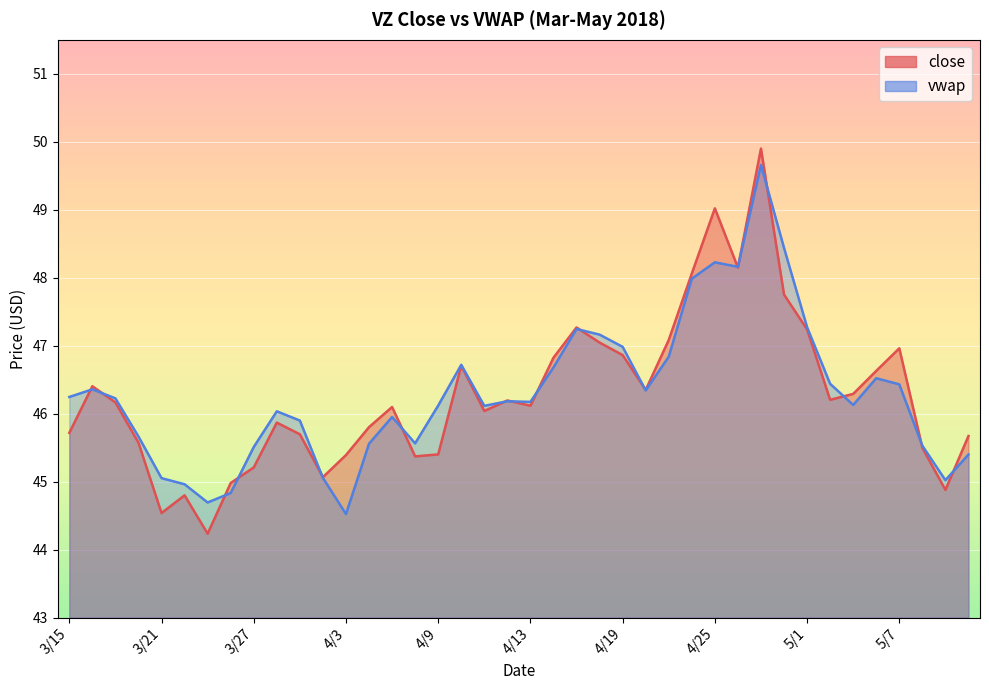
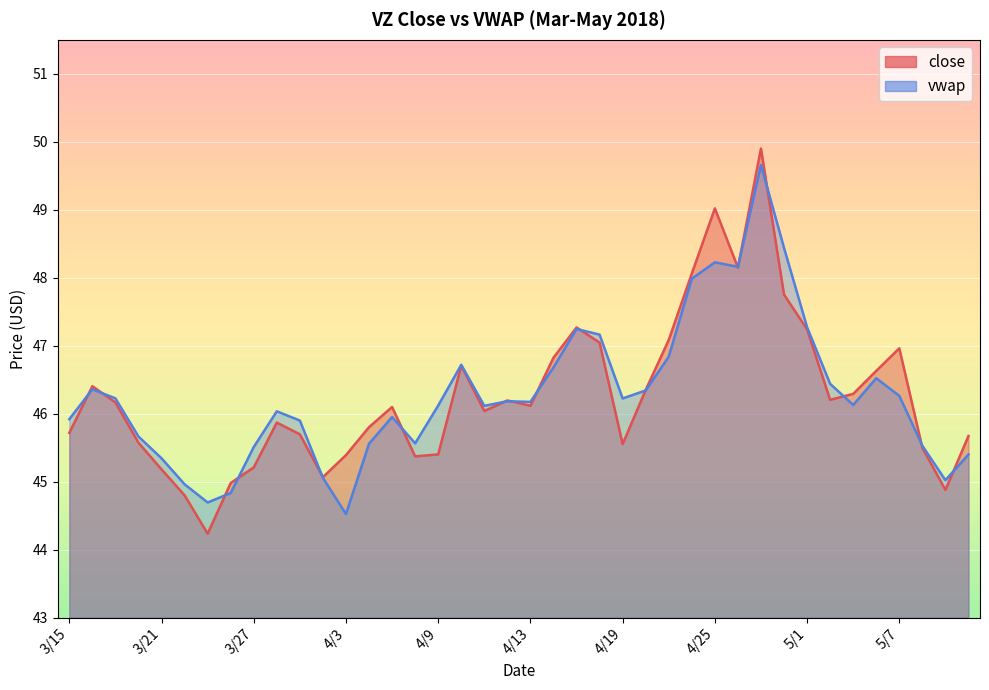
  {
    "close": {
      "3/15": 45.7,
-     "3/21": 44.5,
+     "3/21": 45.2,
      "3/27": 45.2,
      "4/3": 45.4,
      "4/9": 45.4,
      "4/13": 46.1,
-     "4/19": 46.9,
+     "4/19": 45.6,
      "4/25": 49.0,
      "5/7": 47.0
    },
    "vwap": {
-     "3/15": 46.2,
-     "3/21": 45.1,
+     "3/15": 45.9,
+     "3/21": 45.3,
      "3/27": 45.5,
      "4/3": 44.5,
      "4/9": 46.1,
      "4/13": 46.2,
-     "4/19": 47.0,
+     "4/19": 46.2,
      "4/25": 48.2,
-     "5/7": 46.4
+     "5/7": 46.3
    }
  }
